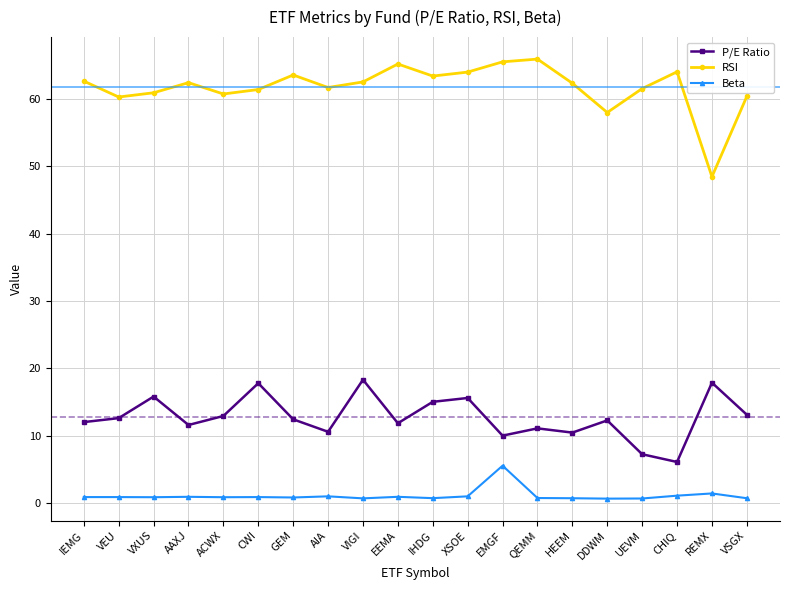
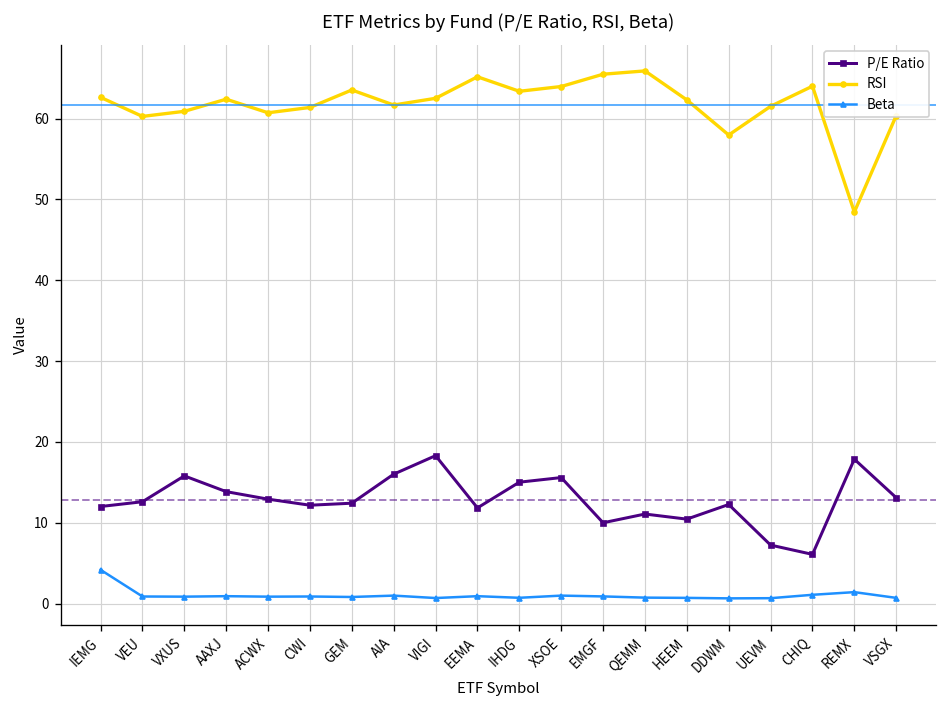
  {
    "P/E Ratio": {
      "IEMG": 12,
      "VEU": 13,
      "VXUS": 16,
-     "AAXJ": 12,
+     "AAXJ": 14,
      "ACWX": 13,
-     "CWI": 18,
+     "CWI": 12,
      "GEM": 12,
-     "AIA": 11,
+     "AIA": 16,
      "VIGI": 18,
      "EEMA": 12,
      "IHDG": 15,
      "XSOE": 16,
      "EMGF": 10,
      "QEMM": 11,
      "HEEM": 10,
      "DDWM": 12,
      "UEVM": 7,
      "CHIQ": 6,
      "REMX": 18,
      "VSGX": 13
    },
    "RSI": {
      "IEMG": 63,
      "VEU": 60,
      "VXUS": 61,
      "AAXJ": 62,
      "ACWX": 61,
      "CWI": 61,
      "GEM": 64,
      "AIA": 62,
      "VIGI": 63,
      "EEMA": 65,
      "IHDG": 63,
      "XSOE": 64,
      "EMGF": 65,
      "QEMM": 66,
      "HEEM": 62,
      "DDWM": 58,
      "UEVM": 62,
      "CHIQ": 64,
      "REMX": 48,
      "VSGX": 60
    },
    "Beta": {
-     "IEMG": 1,
+     "IEMG": 4,
      "VEU": 1,
      "VXUS": 1,
      "AAXJ": 1,
      "ACWX": 1,
      "CWI": 1,
      "GEM": 1,
      "AIA": 1,
      "VIGI": 1,
      "EEMA": 1,
      "IHDG": 1,
      "XSOE": 1,
-     "EMGF": 6,
+     "EMGF": 1,
      "QEMM": 1,
      "HEEM": 1,
      "DDWM": 1,
      "UEVM": 1,
      "CHIQ": 1,
      "REMX": 1,
      "VSGX": 1
    }
  }
